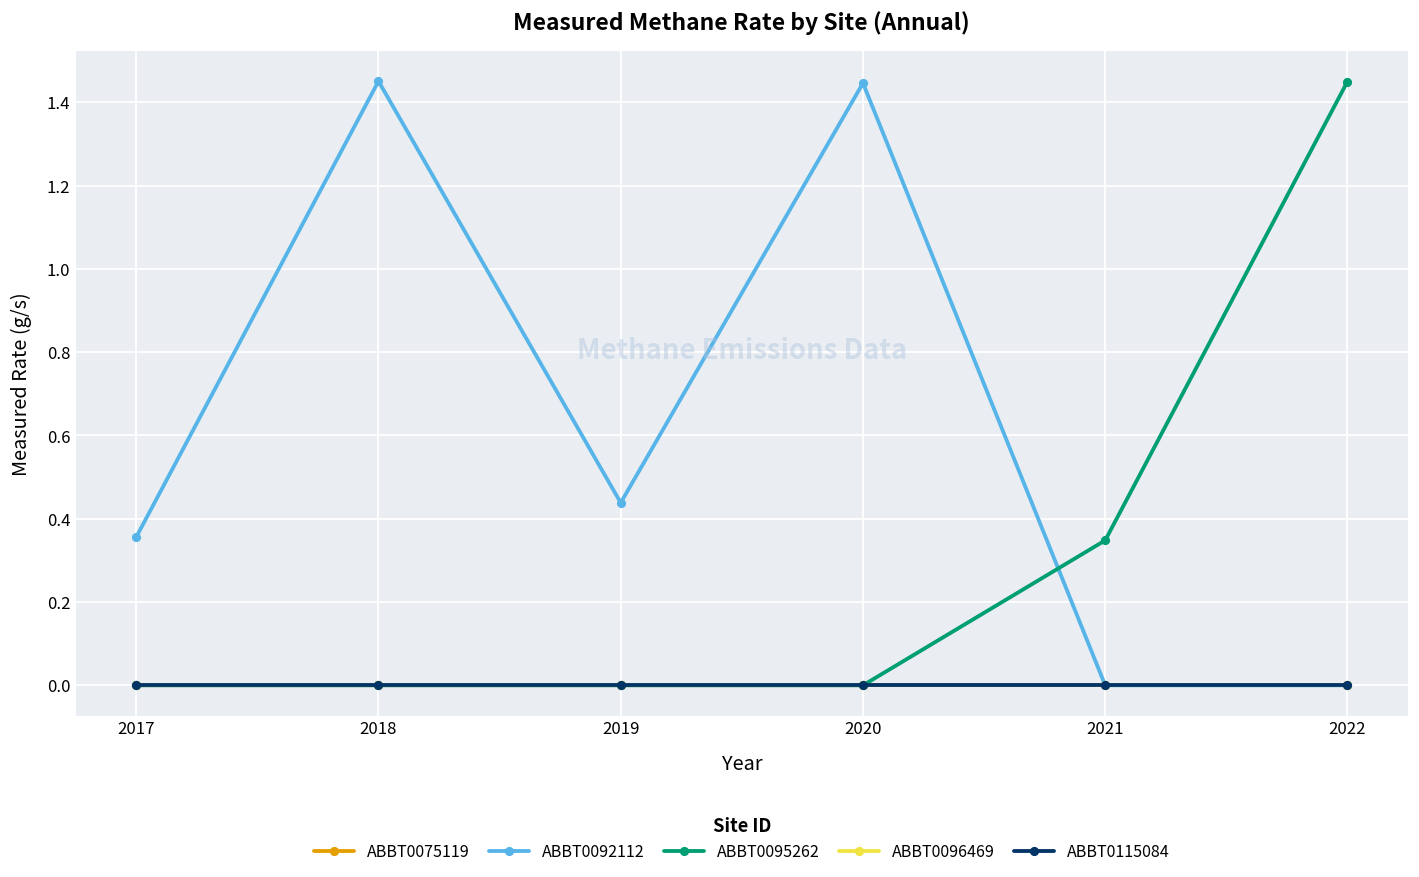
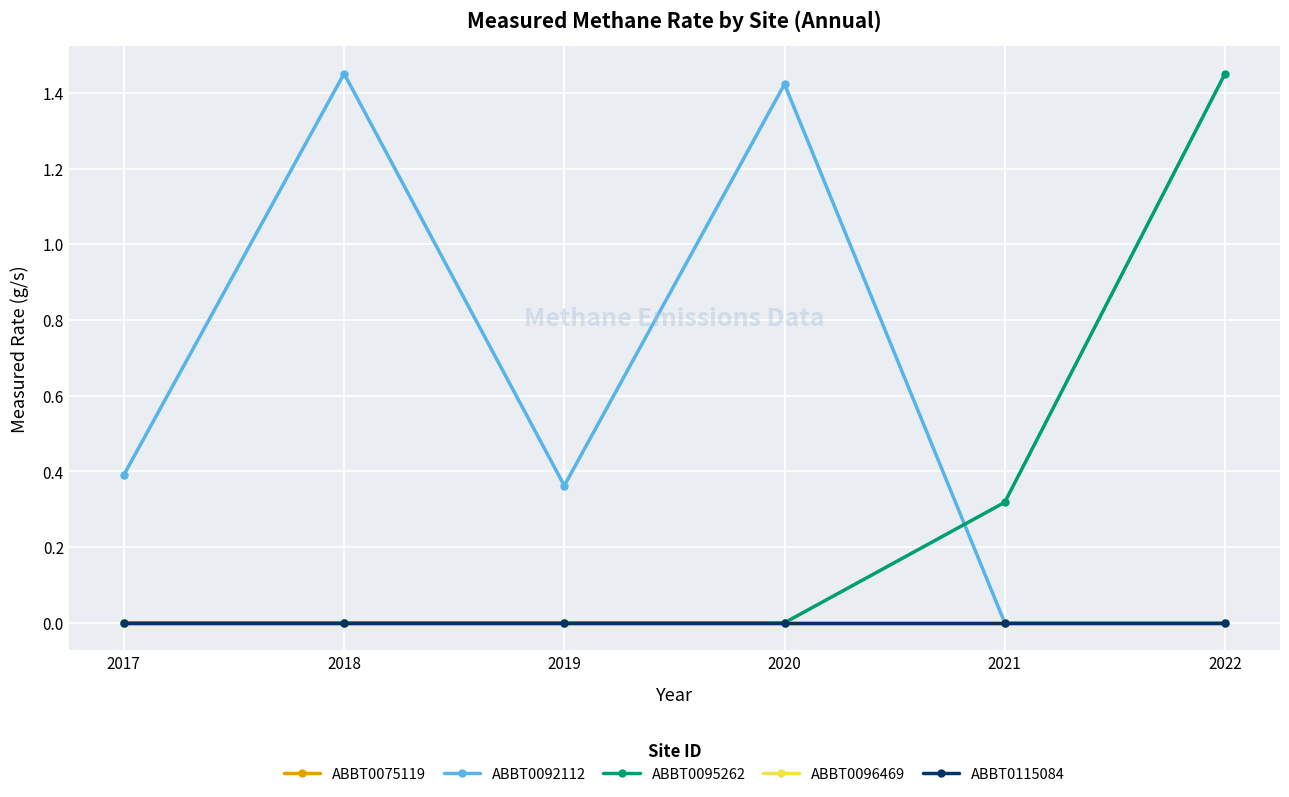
  {
    "ABBT0092112": {
-     "2017": 0.36,
+     "2017": 0.39,
      "2018": 1.45,
-     "2019": 0.44,
-     "2020": 1.45
+     "2019": 0.36,
+     "2020": 1.42
    },
    "ABBT0095262": {
-     "2021": 0.35,
+     "2021": 0.32,
      "2022": 1.45
    }
  }
